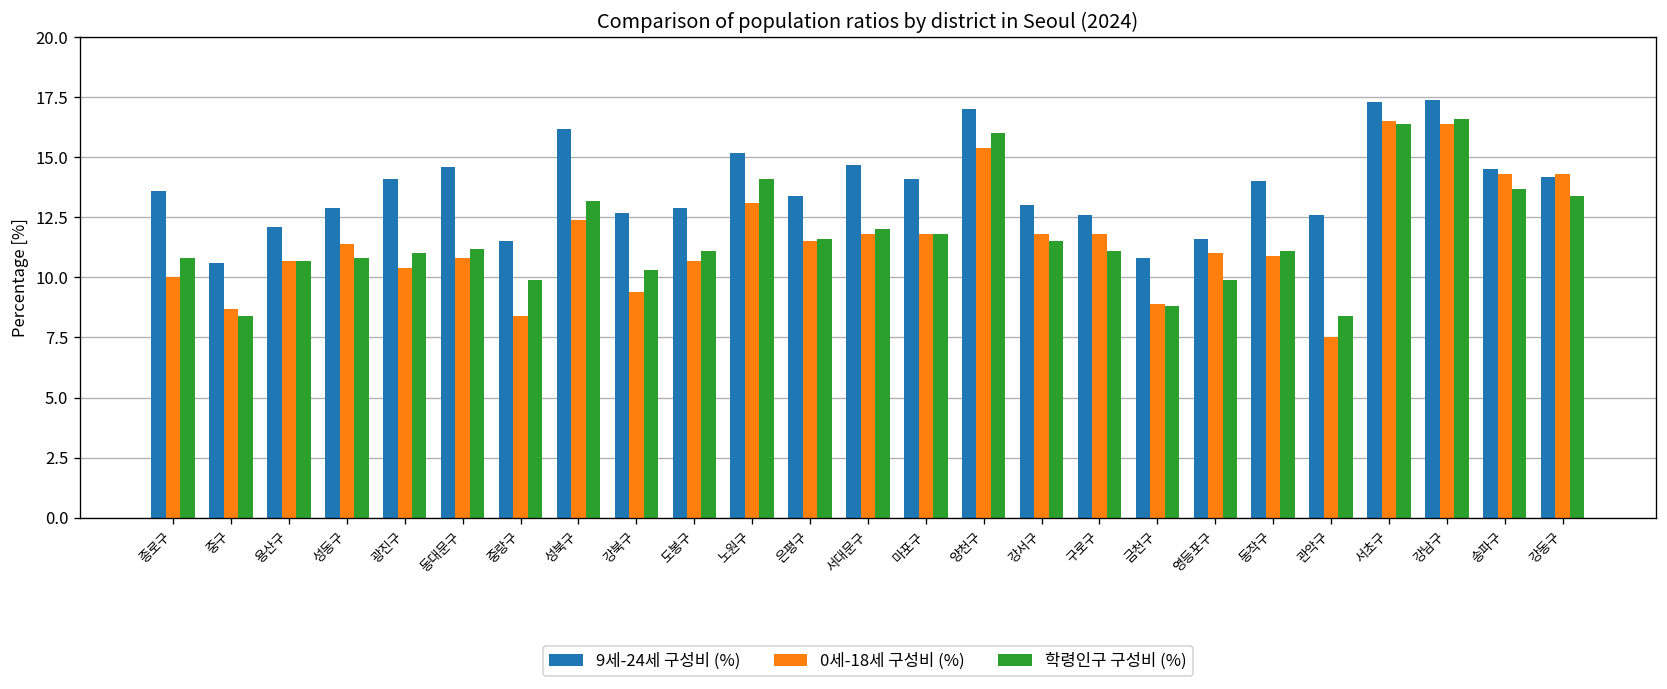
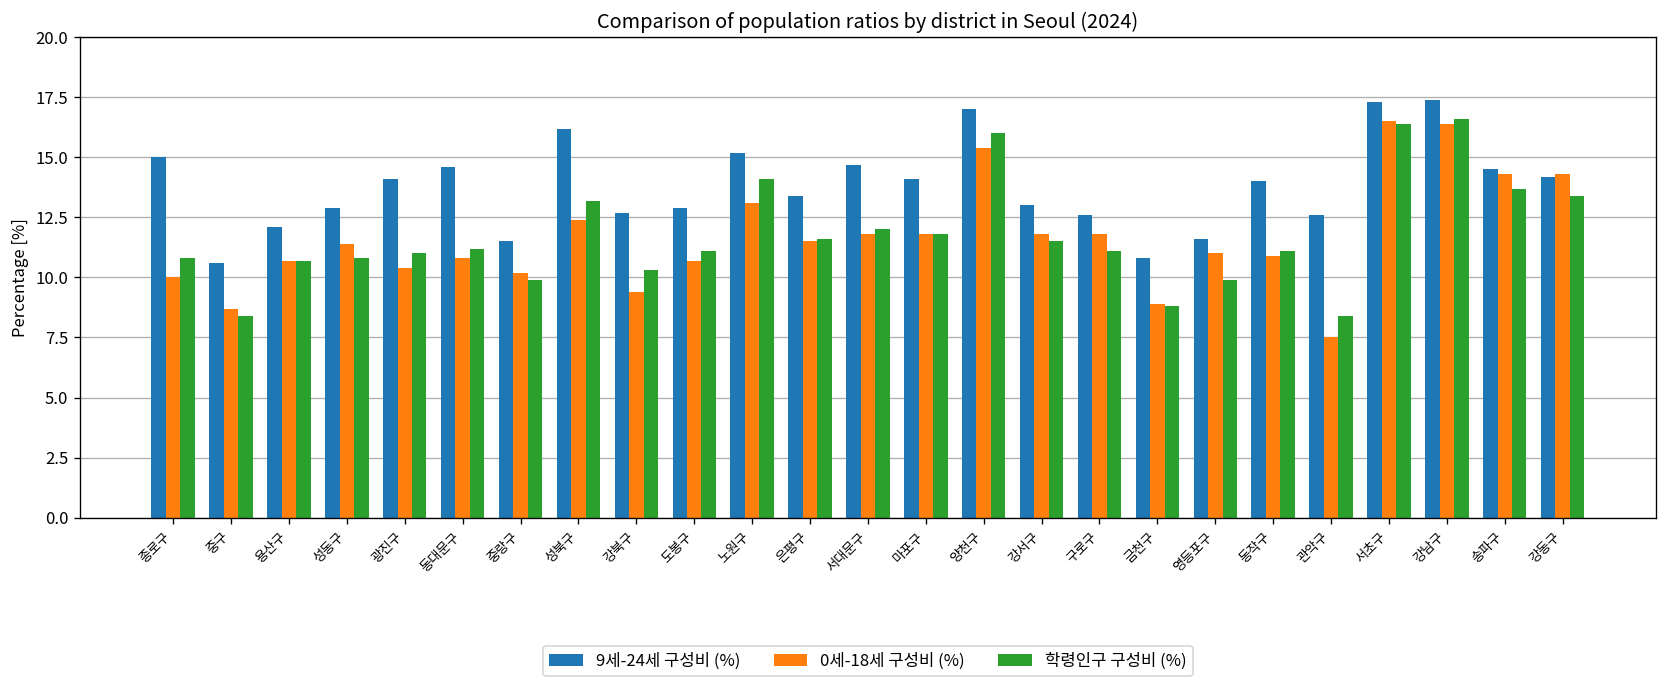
  {
    "9세-24세 구성비 (%)": {
-     "종로구": 13.6,
+     "종로구": 15.0,
      "중구": 10.6,
      "용산구": 12.1,
      "성동구": 12.9,
      "광진구": 14.1,
      "동대문구": 14.6,
      "중랑구": 11.5,
      "성북구": 16.2,
      "강북구": 12.7,
      "도봉구": 12.9,
      "노원구": 15.2,
      "은평구": 13.4,
      "서대문구": 14.7,
      "마포구": 14.1,
      "양천구": 17.0,
      "강서구": 13.0,
      "구로구": 12.6,
      "금천구": 10.8,
      "영등포구": 11.6,
      "동작구": 14.0,
      "관악구": 12.6,
      "서초구": 17.3,
      "강남구": 17.4,
      "송파구": 14.5,
      "강동구": 14.2
    },
    "0세-18세 구성비 (%)": {
      "종로구": 10.0,
      "중구": 8.7,
      "용산구": 10.7,
      "성동구": 11.4,
      "광진구": 10.4,
      "동대문구": 10.8,
-     "중랑구": 8.4,
+     "중랑구": 10.2,
      "성북구": 12.4,
      "강북구": 9.4,
      "도봉구": 10.7,
      "노원구": 13.1,
      "은평구": 11.5,
      "서대문구": 11.8,
      "마포구": 11.8,
      "양천구": 15.4,
      "강서구": 11.8,
      "구로구": 11.8,
      "금천구": 8.9,
      "영등포구": 11.0,
      "동작구": 10.9,
      "관악구": 7.5,
      "서초구": 16.5,
      "강남구": 16.4,
      "송파구": 14.3,
      "강동구": 14.3
    },
    "학령인구 구성비 (%)": {
      "종로구": 10.8,
      "중구": 8.4,
      "용산구": 10.7,
      "성동구": 10.8,
      "광진구": 11.0,
      "동대문구": 11.2,
      "중랑구": 9.9,
      "성북구": 13.2,
      "강북구": 10.3,
      "도봉구": 11.1,
      "노원구": 14.1,
      "은평구": 11.6,
      "서대문구": 12.0,
      "마포구": 11.8,
      "양천구": 16.0,
      "강서구": 11.5,
      "구로구": 11.1,
      "금천구": 8.8,
      "영등포구": 9.9,
      "동작구": 11.1,
      "관악구": 8.4,
      "서초구": 16.4,
      "강남구": 16.6,
      "송파구": 13.7,
      "강동구": 13.4
    }
  }
